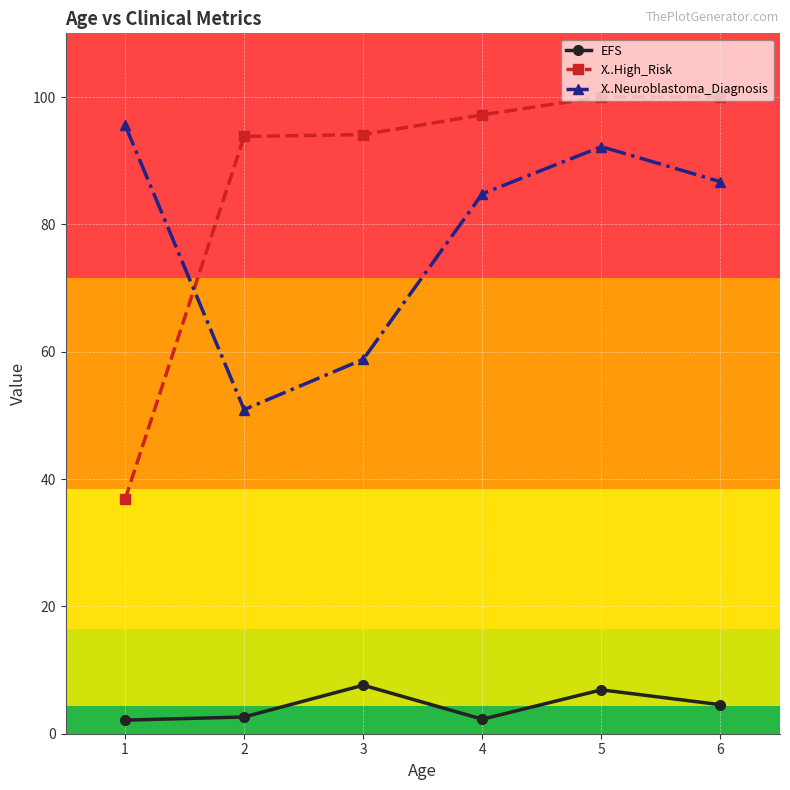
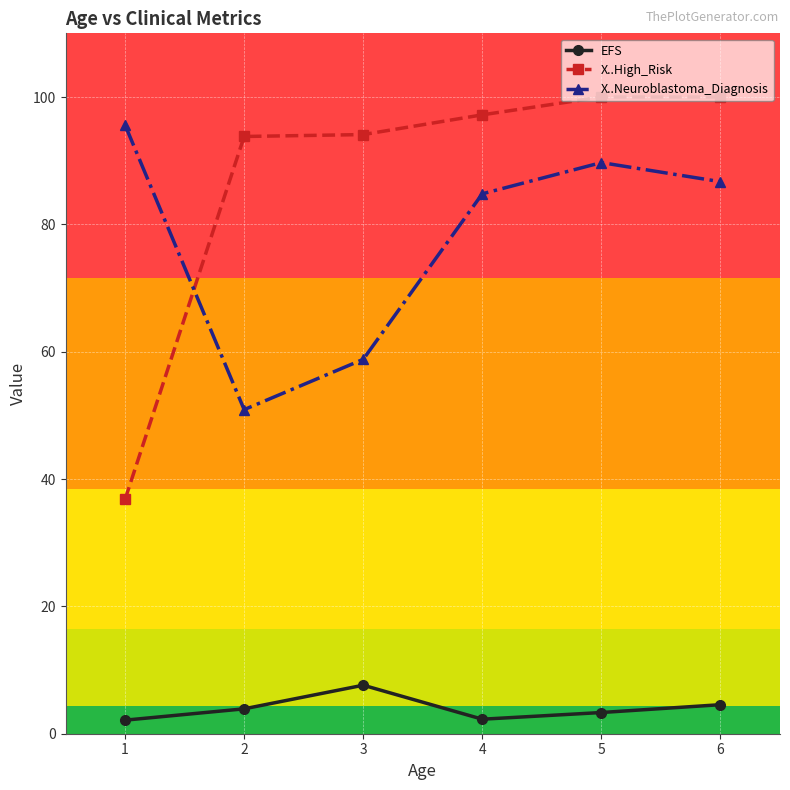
  {
    "EFS": {
      "1": 2,
-     "2": 3,
+     "2": 4,
      "3": 8,
      "4": 2,
-     "5": 7,
+     "5": 3,
      "6": 5
    },
    "X..High_Risk": {
      "1": 37,
      "2": 94,
      "3": 94,
      "4": 97
    },
    "X..Neuroblastoma_Diagnosis": {
      "1": 96,
      "2": 51,
      "3": 59,
      "4": 85,
-     "5": 92,
+     "5": 90,
      "6": 87
    }
  }
